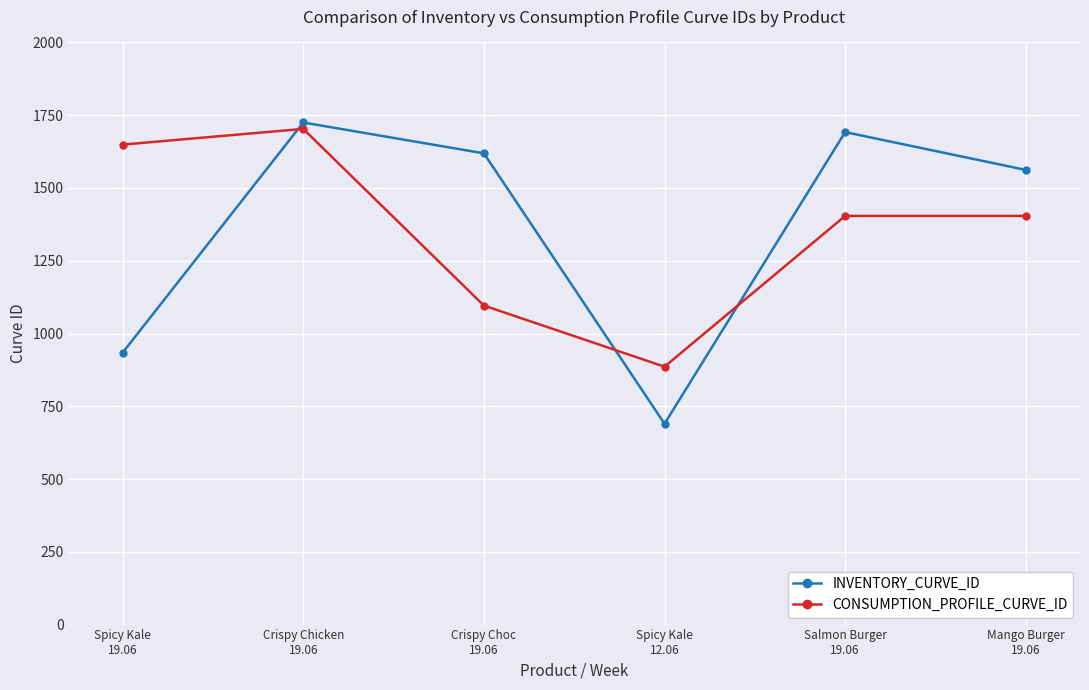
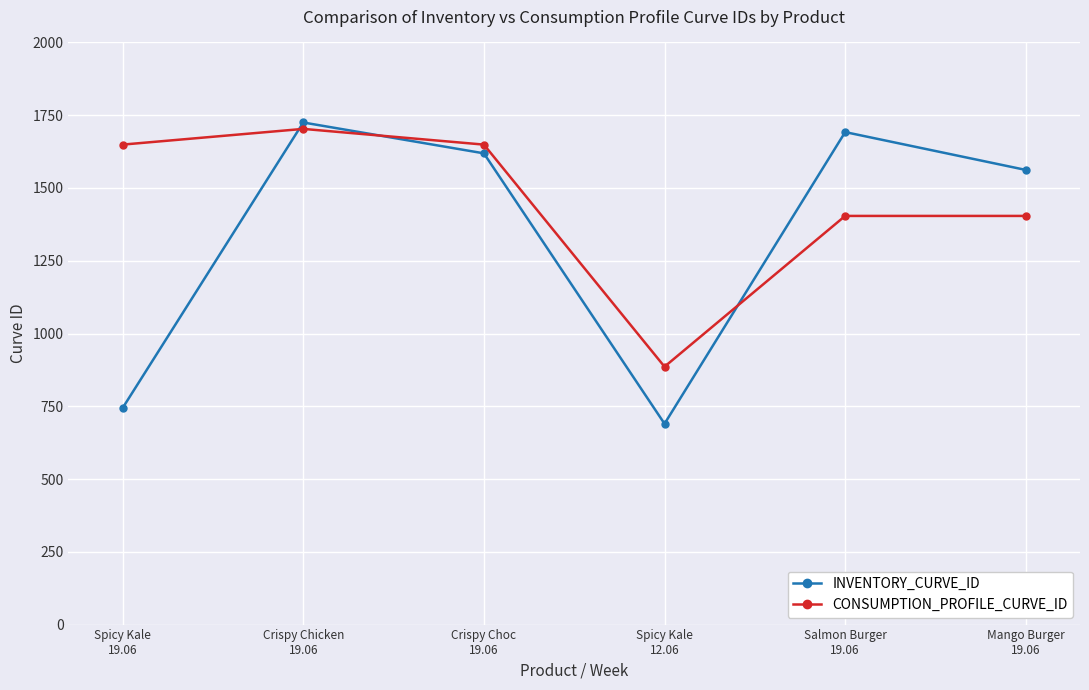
  {
    "INVENTORY_CURVE_ID": {
-     "Spicy Kale 19.06": 930,
+     "Spicy Kale 19.06": 740,
      "Crispy Chicken 19.06": 1730,
      "Crispy Choc 19.06": 1620,
      "Spicy Kale 12.06": 690,
      "Salmon Burger 19.06": 1690,
      "Mango Burger 19.06": 1560
    },
    "CONSUMPTION_PROFILE_CURVE_ID": {
      "Spicy Kale 19.06": 1650,
      "Crispy Chicken 19.06": 1700,
-     "Crispy Choc 19.06": 1100,
+     "Crispy Choc 19.06": 1650,
      "Spicy Kale 12.06": 890,
      "Salmon Burger 19.06": 1400,
      "Mango Burger 19.06": 1400
    }
  }
